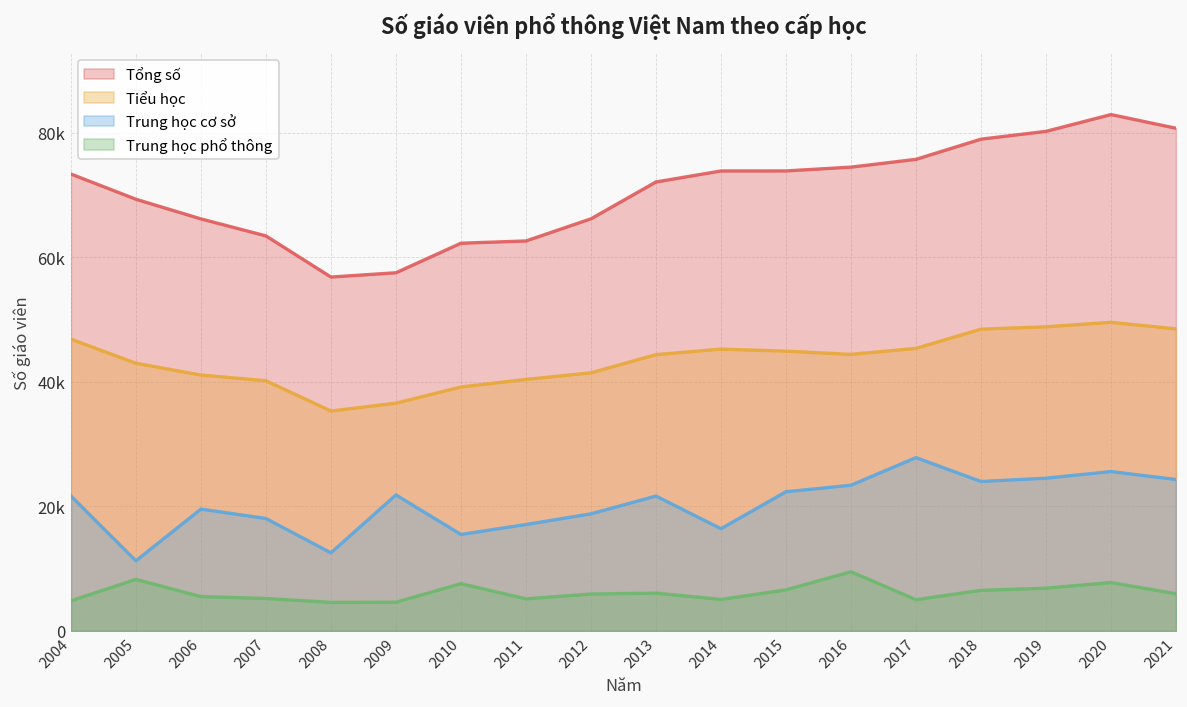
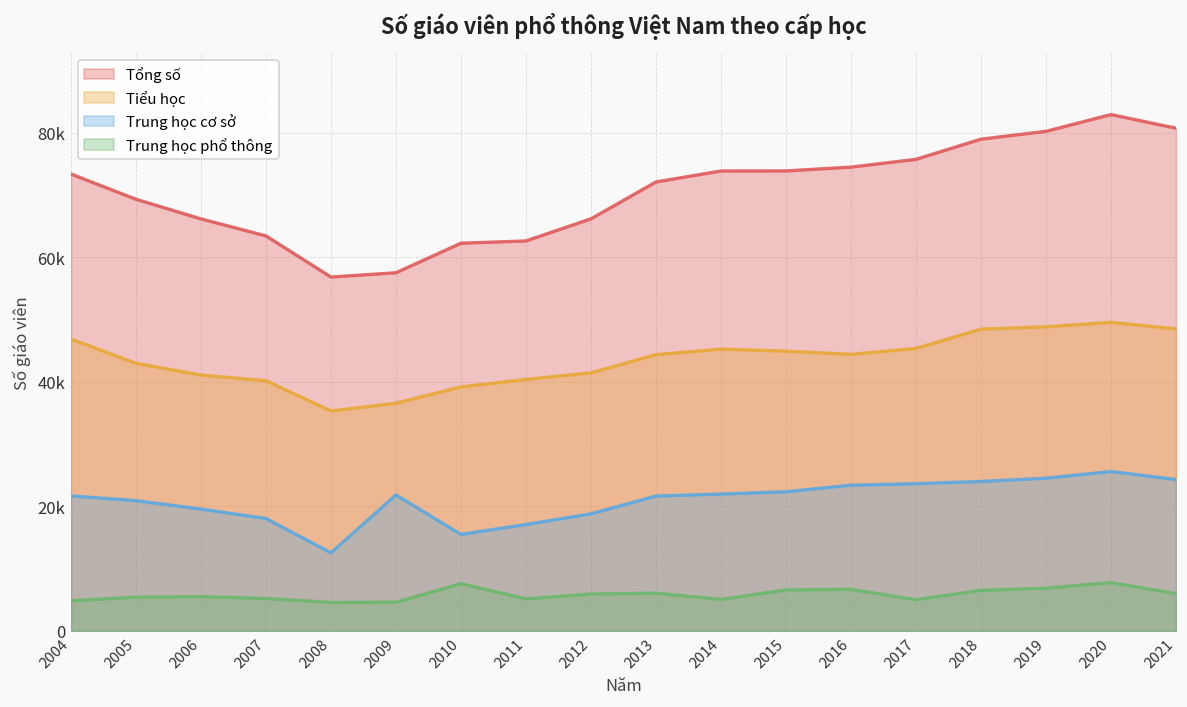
  {
    "Trung học cơ sở": {
      "2004": 22000,
-     "2005": 11000,
+     "2005": 21000,
      "2006": 20000,
      "2007": 18000,
      "2008": 13000,
      "2009": 22000,
      "2010": 15000,
      "2011": 17000,
      "2012": 19000,
      "2013": 22000,
-     "2014": 16000,
+     "2014": 22000,
      "2015": 22000,
      "2016": 23000,
-     "2017": 28000,
+     "2017": 24000,
      "2018": 24000,
      "2019": 25000,
      "2020": 26000,
      "2021": 24000
    },
    "Trung học phổ thông": {
      "2004": 5000,
-     "2005": 8000,
+     "2005": 5000,
      "2006": 6000,
      "2007": 5000,
      "2008": 5000,
      "2009": 5000,
      "2010": 8000,
      "2011": 5000,
      "2012": 6000,
      "2013": 6000,
      "2014": 5000,
      "2015": 7000,
-     "2016": 10000,
+     "2016": 7000,
      "2017": 5000,
      "2018": 7000,
      "2019": 7000,
      "2020": 8000,
      "2021": 6000
    }
  }
